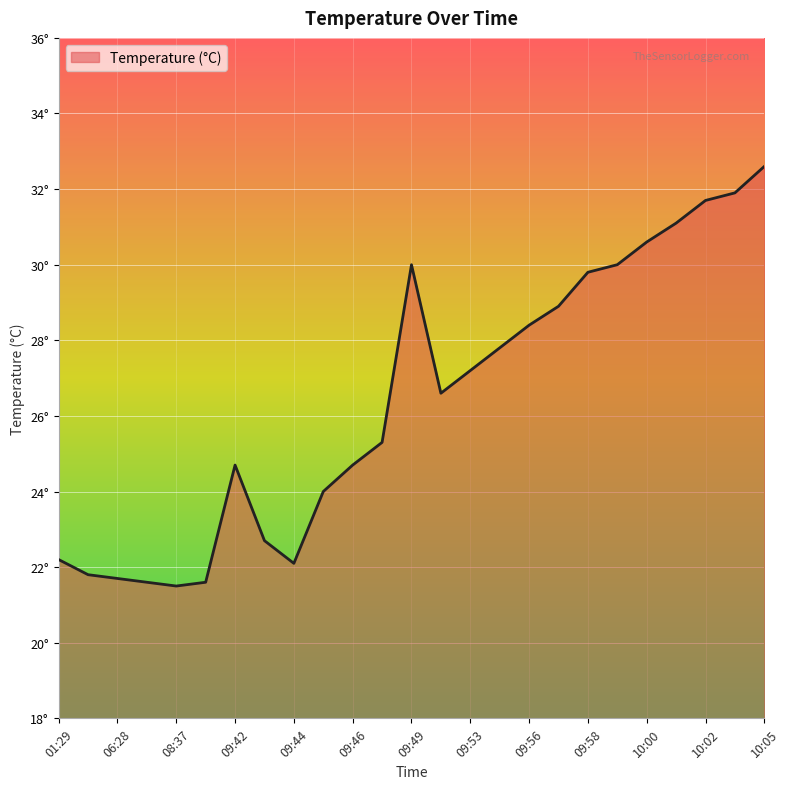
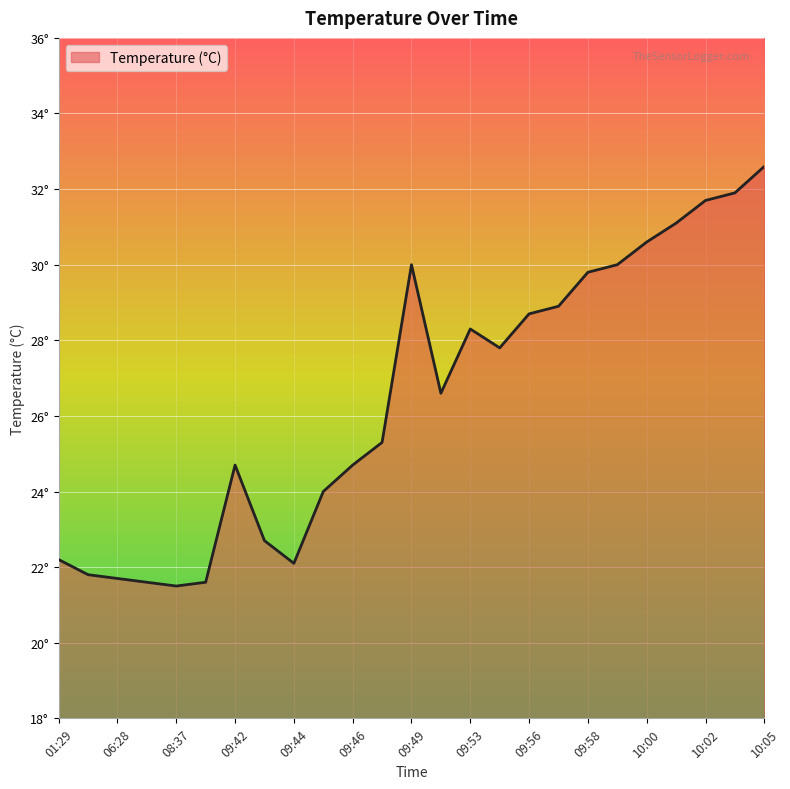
  {
    "01:29": "22.2°",
    "06:28": "21.7°",
    "08:37": "21.5°",
    "09:42": "24.7°",
    "09:44": "22.1°",
    "09:46": "24.7°",
    "09:49": "30.0°",
-   "09:53": "27.2°",
-   "09:56": "28.4°",
+   "09:53": "28.3°",
+   "09:56": "28.7°",
    "09:58": "29.8°",
    "10:00": "30.6°",
    "10:02": "31.7°",
    "10:05": "32.6°"
  }
